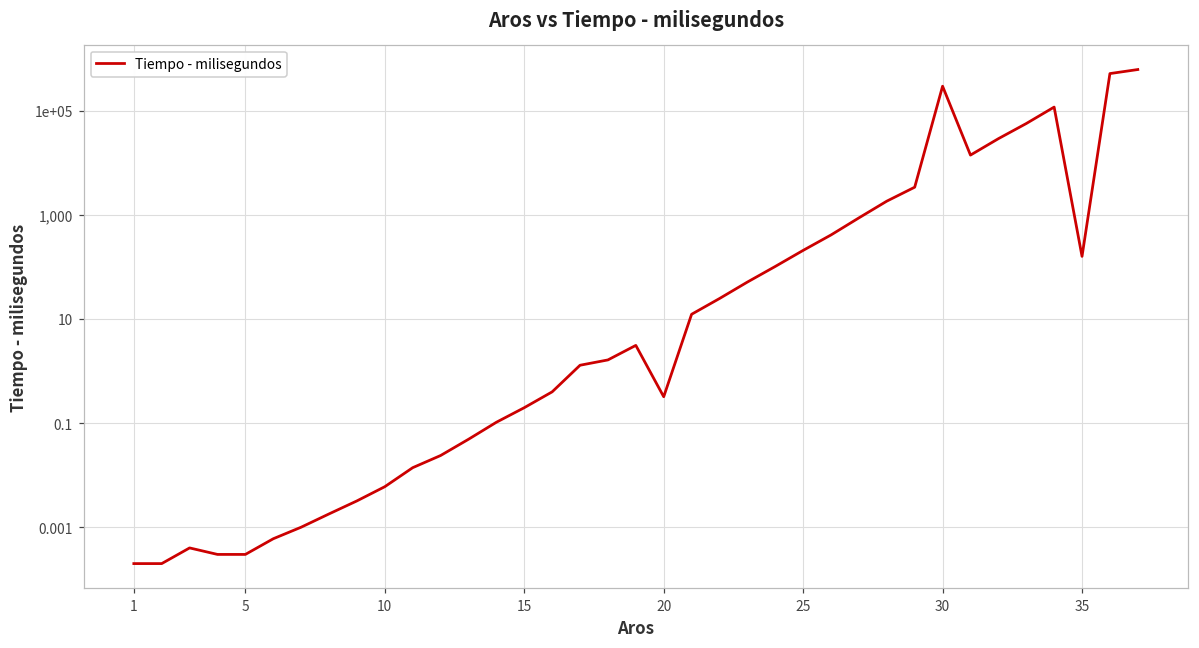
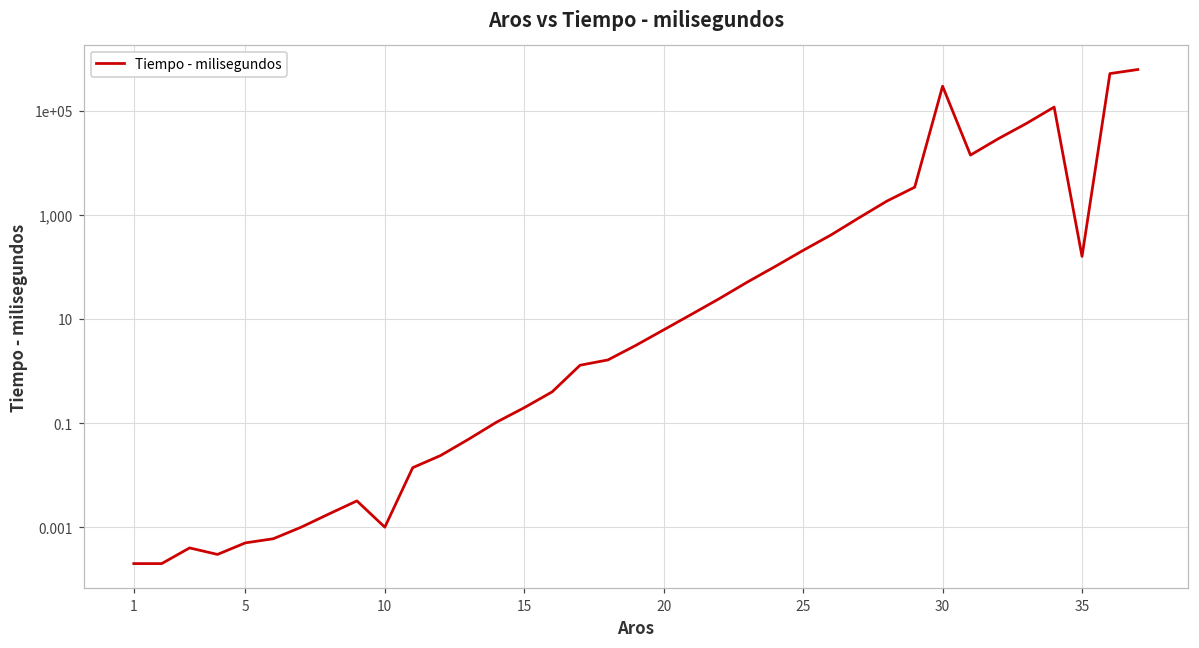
  {
    "1": "0.0002",
-   "5": "0.0003",
-   "10": "0.006",
+   "5": "0.0005",
+   "10": "0.001",
    "15": "0.20",
-   "20": "0.3",
+   "20": "6",
    "25": "200",
    "30": "300,000",
    "35": "160"
  }
